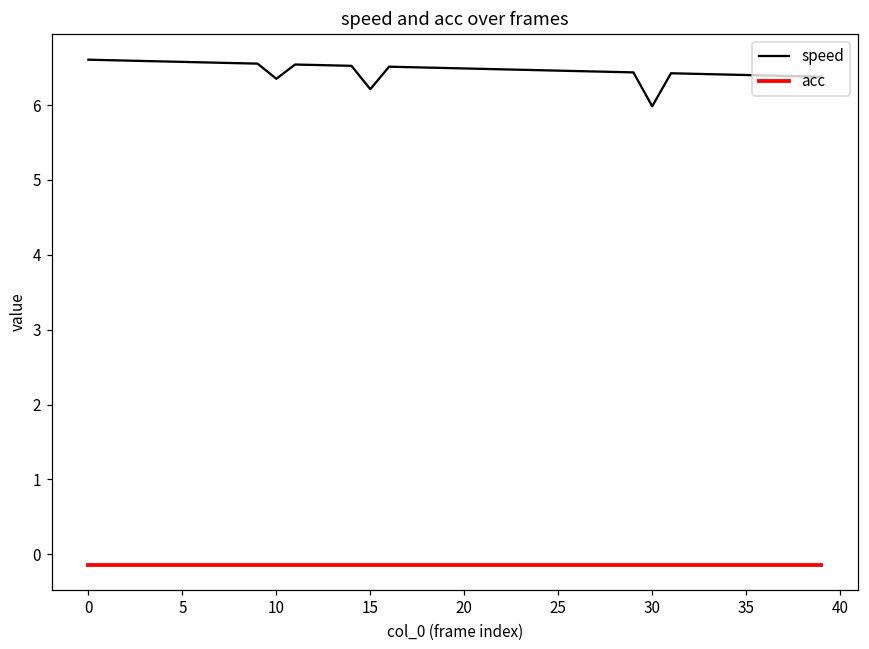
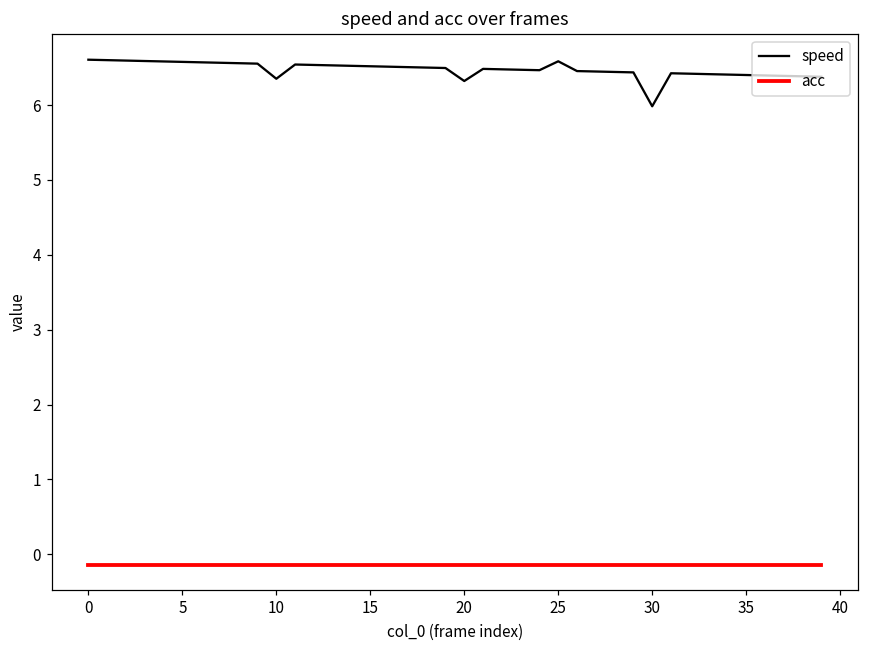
  {
    "speed": {
      "0": 6.6,
      "5": 6.6,
      "10": 6.4,
-     "15": 6.2,
-     "20": 6.5,
-     "25": 6.5,
+     "15": 6.5,
+     "20": 6.3,
+     "25": 6.6,
      "30": 6.0,
      "35": 6.4
    },
    "acc": {
      "0": -0.1,
      "5": -0.1,
      "10": -0.1,
      "15": -0.1,
      "20": -0.1,
      "25": -0.1,
      "30": -0.1,
      "35": -0.1
    }
  }
